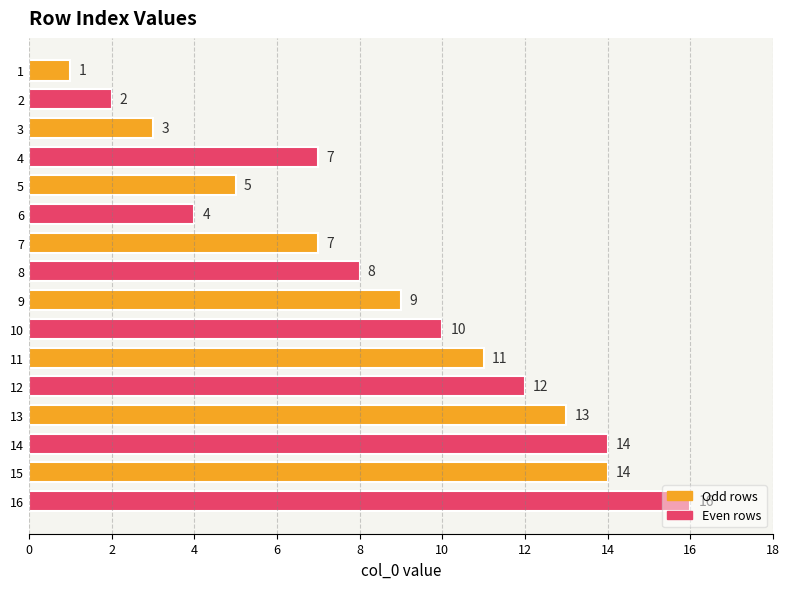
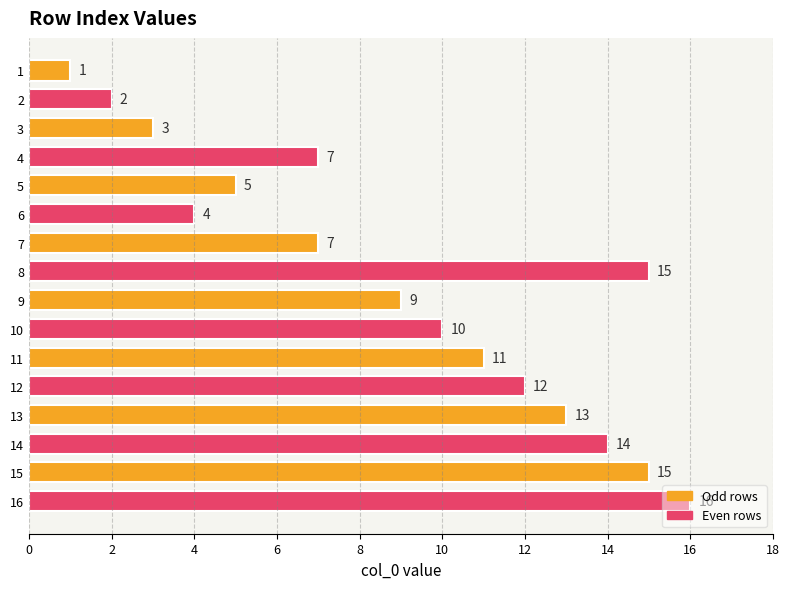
  {
    "1": 1,
    "2": 2,
    "3": 3,
    "4": 7,
    "5": 5,
    "6": 4,
    "7": 7,
-   "8": 8,
+   "8": 15,
    "9": 9,
    "10": 10,
    "11": 11,
    "12": 12,
    "13": 13,
    "14": 14,
-   "15": 14
+   "15": 15
  }
